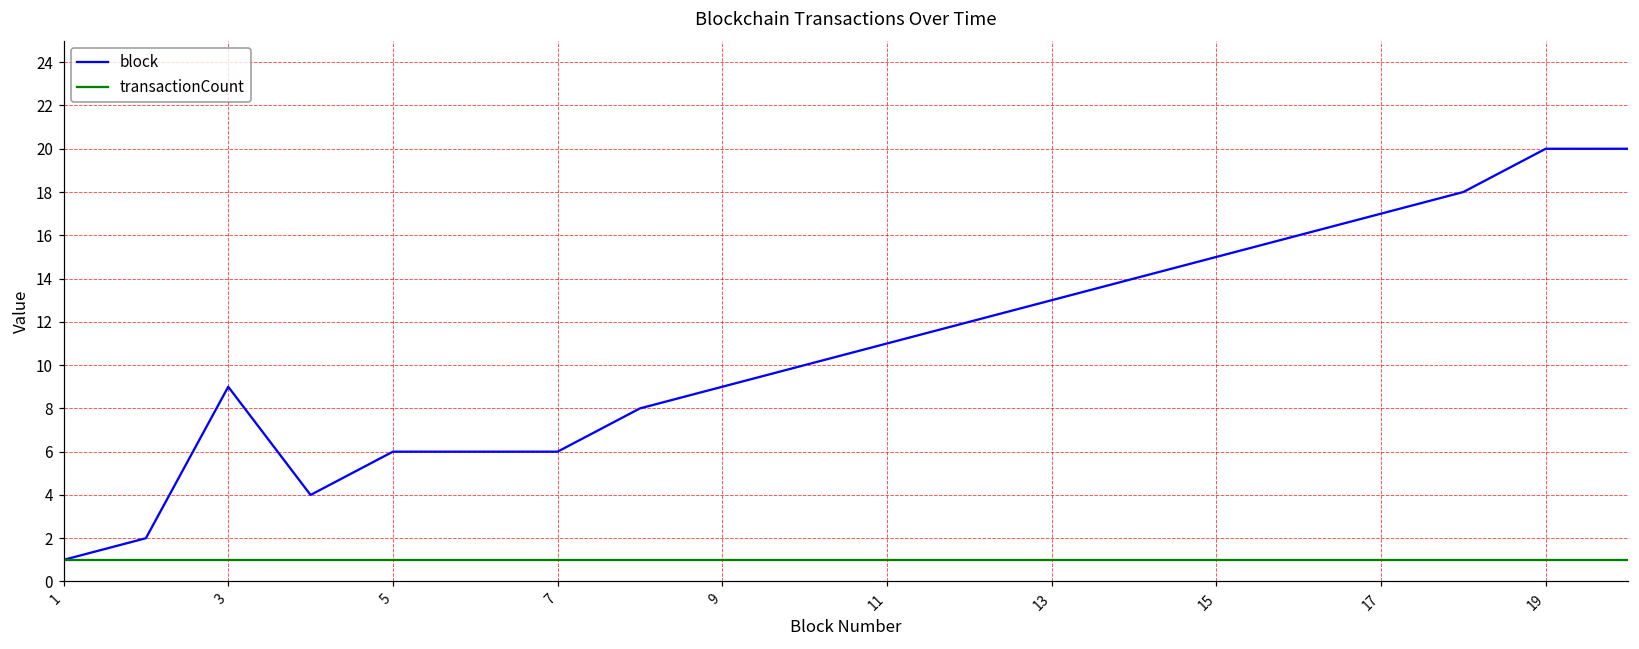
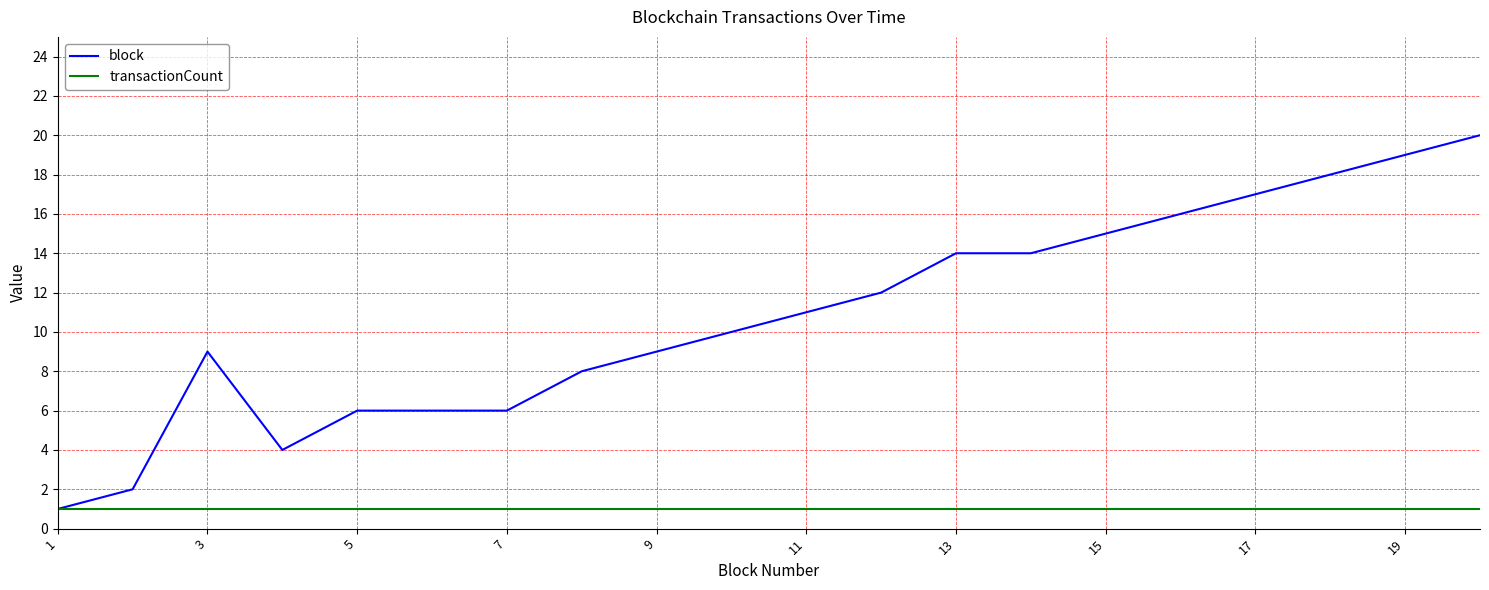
  {
    "block": {
      "3": 9,
      "5": 6,
      "7": 6,
      "9": 9,
      "11": 11,
-     "13": 13,
+     "13": 14,
      "15": 15,
      "17": 17,
-     "19": 20
+     "19": 19
    },
    "transactionCount": {
      "3": 1,
      "5": 1,
      "7": 1,
      "9": 1,
      "11": 1,
      "13": 1,
      "15": 1,
      "17": 1,
      "19": 1
    }
  }
